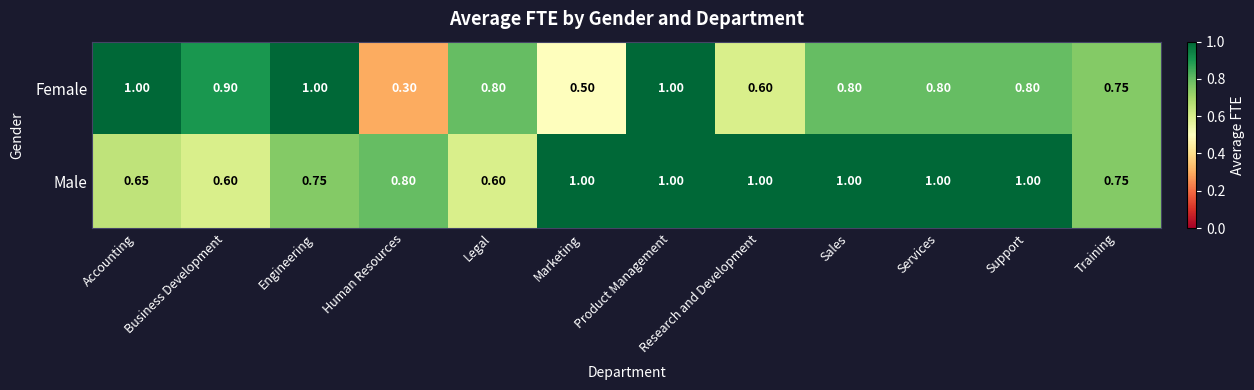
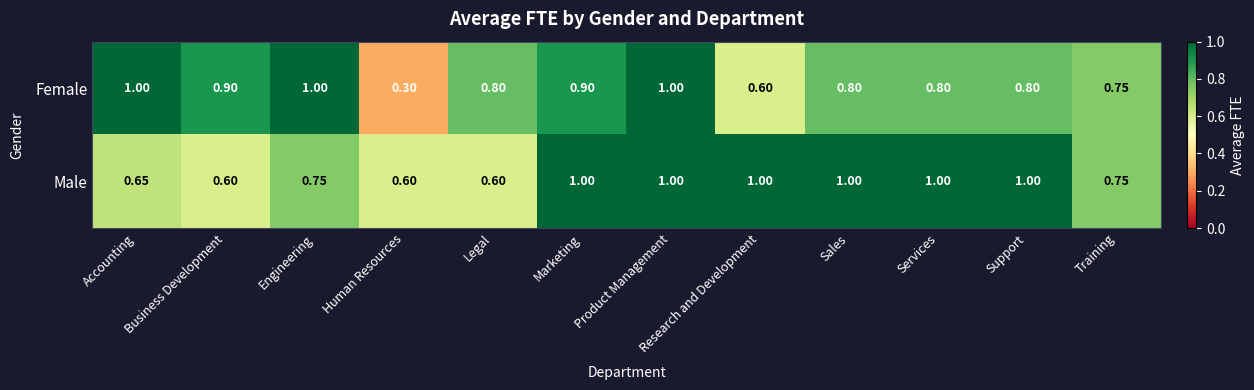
  {
    "Female": {
      "Accounting": 1.00,
      "Business Development": 0.90,
      "Engineering": 1.00,
      "Human Resources": 0.30,
      "Legal": 0.80,
-     "Marketing": 0.50,
+     "Marketing": 0.90,
      "Product Management": 1.00,
      "Research and Development": 0.60,
      "Sales": 0.80,
      "Services": 0.80,
      "Support": 0.80,
      "Training": 0.75
    },
    "Male": {
      "Accounting": 0.65,
      "Business Development": 0.60,
      "Engineering": 0.75,
-     "Human Resources": 0.80,
+     "Human Resources": 0.60,
      "Legal": 0.60,
      "Marketing": 1.00,
      "Product Management": 1.00,
      "Research and Development": 1.00,
      "Sales": 1.00,
      "Services": 1.00,
      "Support": 1.00,
      "Training": 0.75
    }
  }
